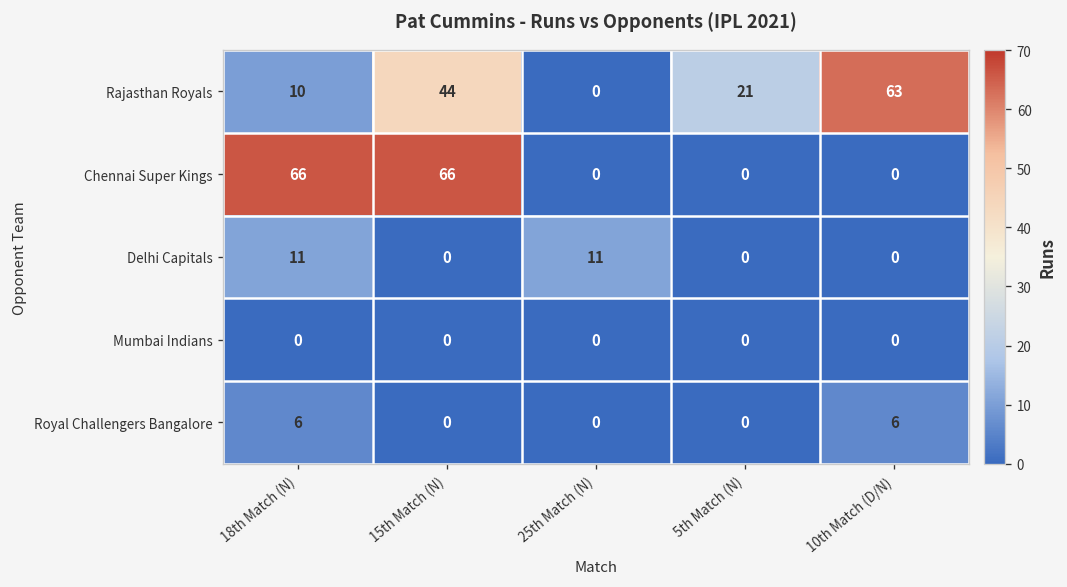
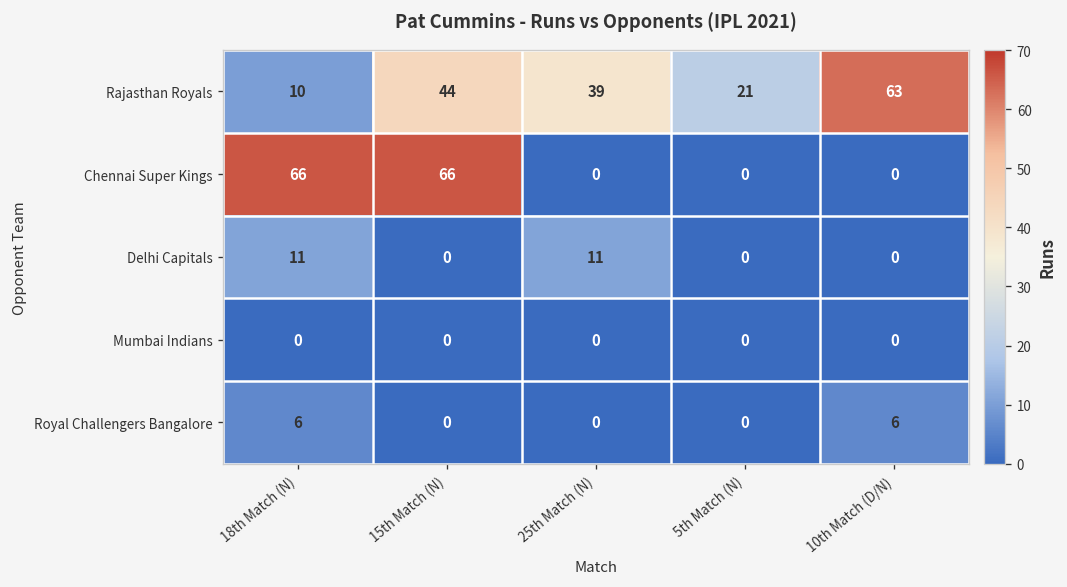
  {
    "Rajasthan Royals": {
      "18th Match (N)": 10,
      "15th Match (N)": 44,
-     "25th Match (N)": 0,
+     "25th Match (N)": 39,
      "5th Match (N)": 21,
      "10th Match (D/N)": 63
    },
    "Chennai Super Kings": {
      "18th Match (N)": 66,
      "15th Match (N)": 66,
      "25th Match (N)": 0,
      "5th Match (N)": 0,
      "10th Match (D/N)": 0
    },
    "Delhi Capitals": {
      "18th Match (N)": 11,
      "15th Match (N)": 0,
      "25th Match (N)": 11,
      "5th Match (N)": 0,
      "10th Match (D/N)": 0
    },
    "Mumbai Indians": {
      "18th Match (N)": 0,
      "15th Match (N)": 0,
      "25th Match (N)": 0,
      "5th Match (N)": 0,
      "10th Match (D/N)": 0
    },
    "Royal Challengers Bangalore": {
      "18th Match (N)": 6,
      "15th Match (N)": 0,
      "25th Match (N)": 0,
      "5th Match (N)": 0,
      "10th Match (D/N)": 6
    }
  }
